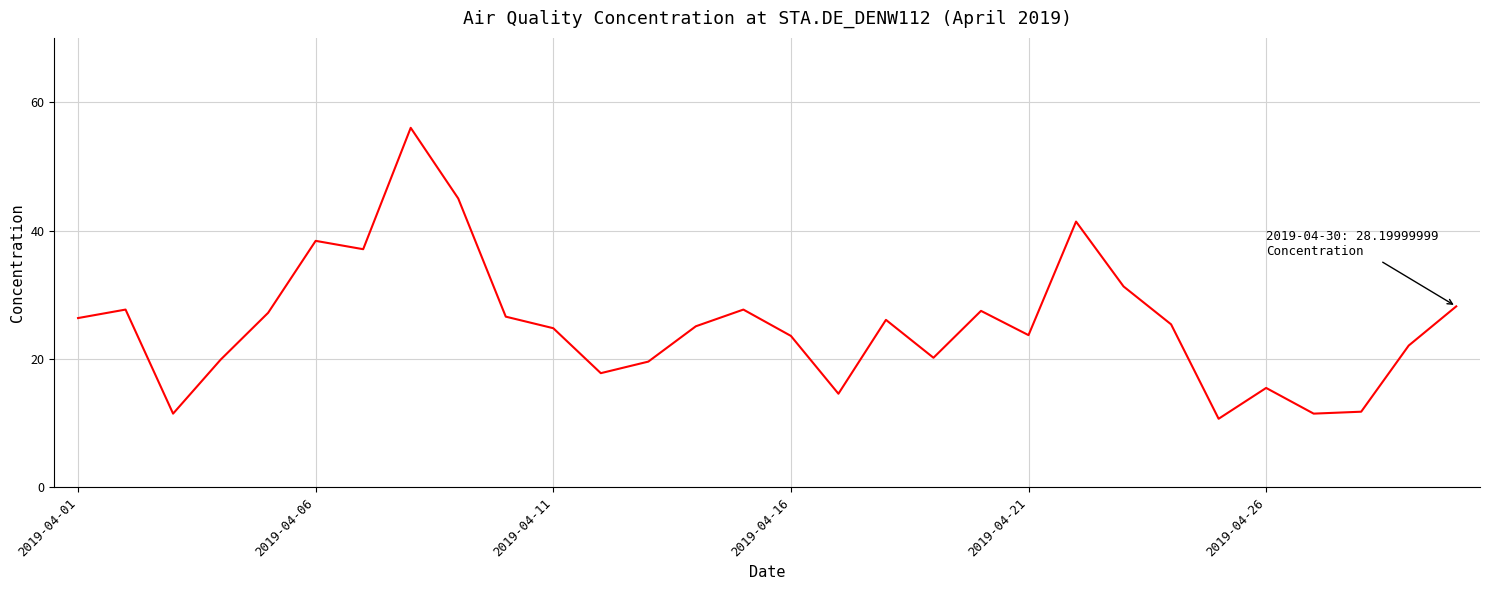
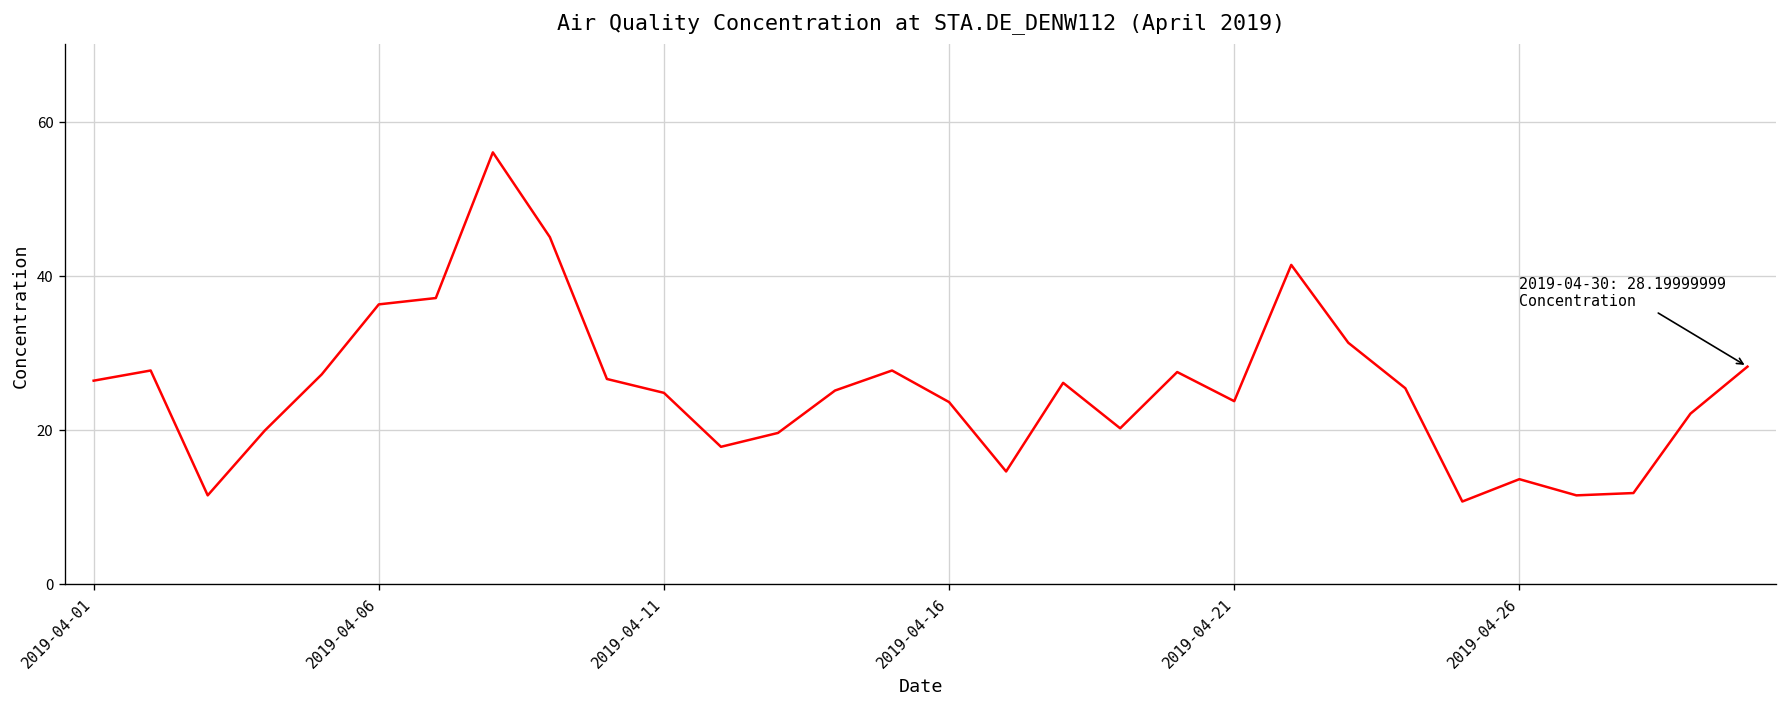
  {
    "2019-04-01": 26,
-   "2019-04-06": 38,
+   "2019-04-06": 36,
    "2019-04-11": 25,
    "2019-04-16": 24,
    "2019-04-21": 24,
-   "2019-04-26": 16
+   "2019-04-26": 14
  }
